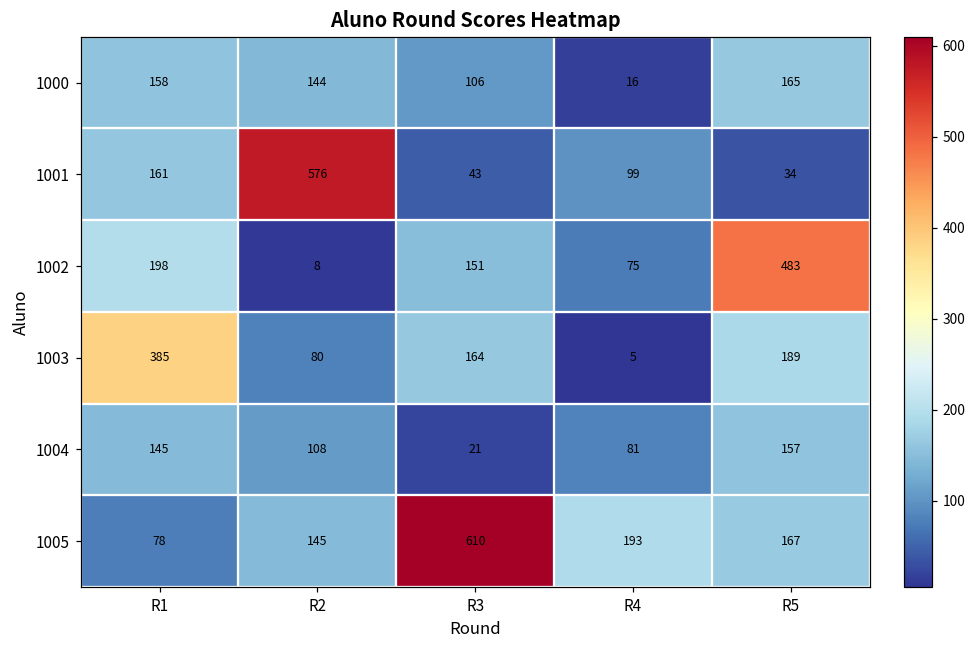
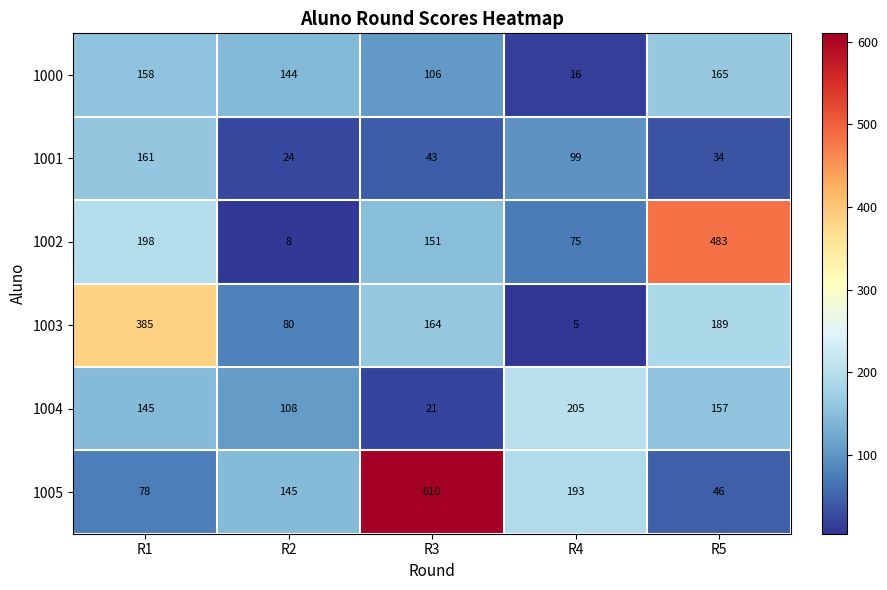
  {
    "1000": {
      "R1": 158,
      "R2": 144,
      "R3": 106,
      "R4": 16,
      "R5": 165
    },
    "1001": {
      "R1": 161,
-     "R2": 576,
+     "R2": 24,
      "R3": 43,
      "R4": 99,
      "R5": 34
    },
    "1002": {
      "R1": 198,
      "R2": 8,
      "R3": 151,
      "R4": 75,
      "R5": 483
    },
    "1003": {
      "R1": 385,
      "R2": 80,
      "R3": 164,
      "R4": 5,
      "R5": 189
    },
    "1004": {
      "R1": 145,
      "R2": 108,
      "R3": 21,
-     "R4": 81,
+     "R4": 205,
      "R5": 157
    },
    "1005": {
      "R1": 78,
      "R2": 145,
      "R3": 610,
      "R4": 193,
-     "R5": 167
+     "R5": 46
    }
  }
